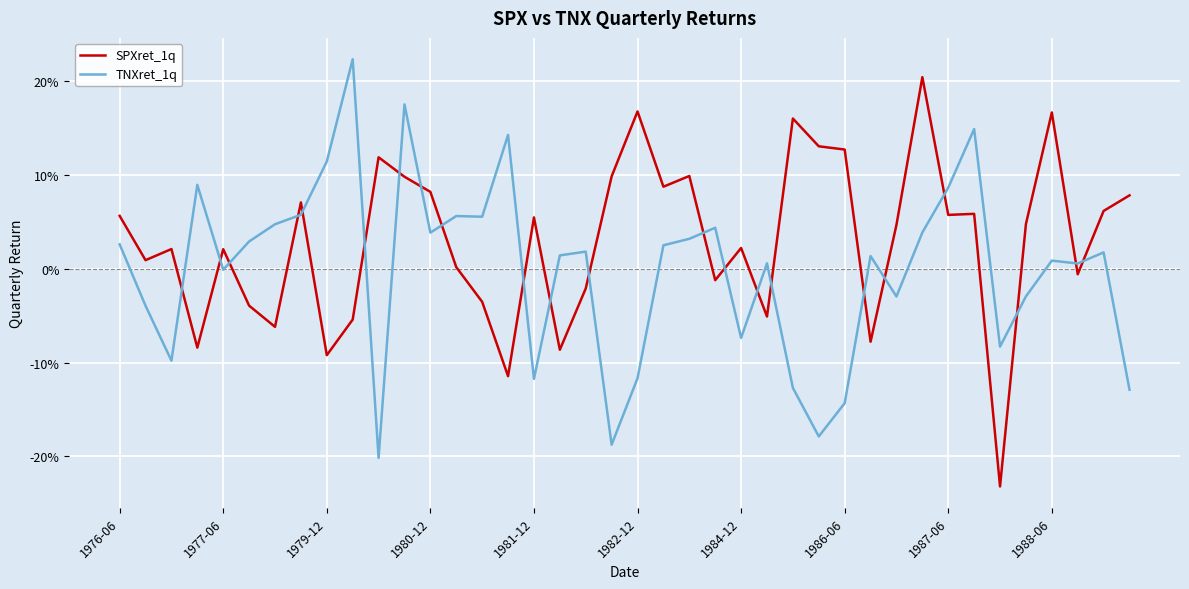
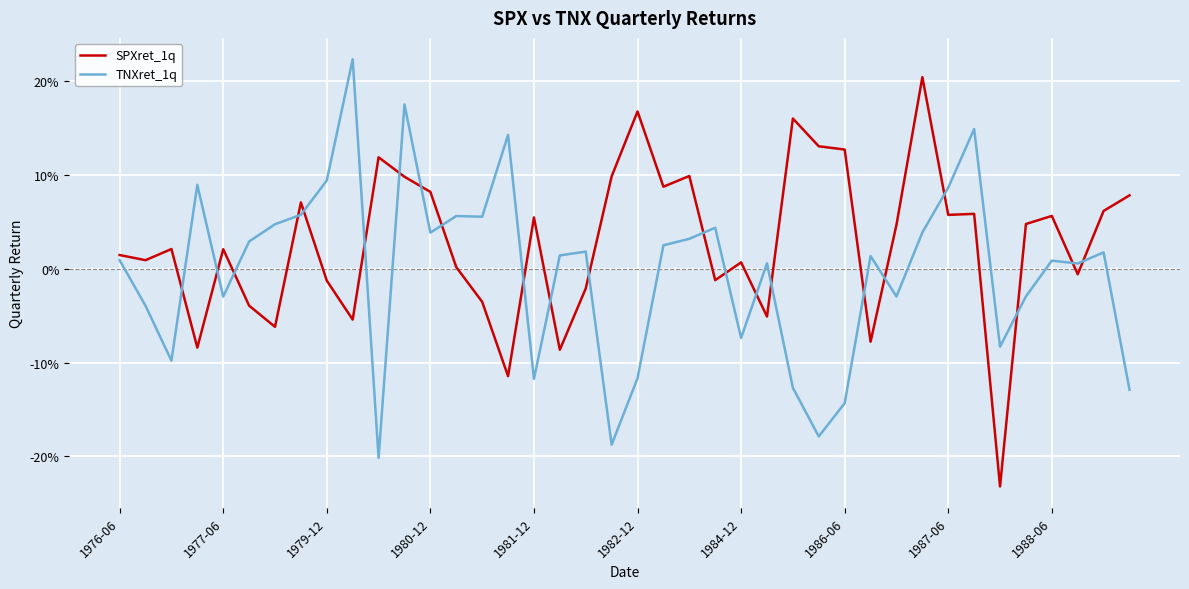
  {
    "SPXret_1q": {
-     "1976-06": "6%",
+     "1976-06": "1%",
      "1977-06": "2%",
-     "1979-12": "-9%",
+     "1979-12": "-1%",
      "1980-12": "8%",
      "1981-12": "5%",
      "1982-12": "17%",
-     "1984-12": "2%",
+     "1984-12": "1%",
      "1986-06": "13%",
      "1987-06": "6%",
-     "1988-06": "17%"
+     "1988-06": "6%"
    },
    "TNXret_1q": {
-     "1976-06": "3%",
-     "1977-06": "0%",
-     "1979-12": "11%",
+     "1976-06": "1%",
+     "1977-06": "-3%",
+     "1979-12": "9%",
      "1980-12": "4%",
      "1981-12": "-12%",
      "1982-12": "-12%",
      "1984-12": "-7%",
      "1986-06": "-14%",
      "1987-06": "9%",
      "1988-06": "1%"
    }
  }
